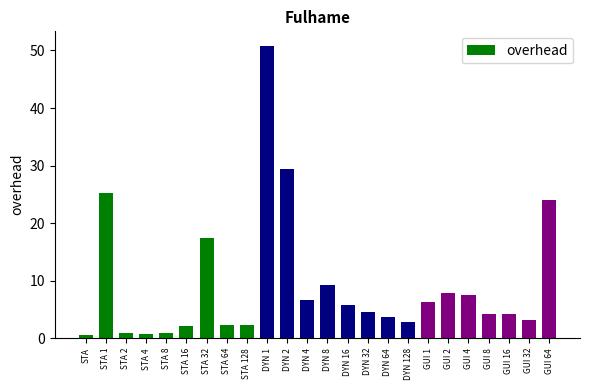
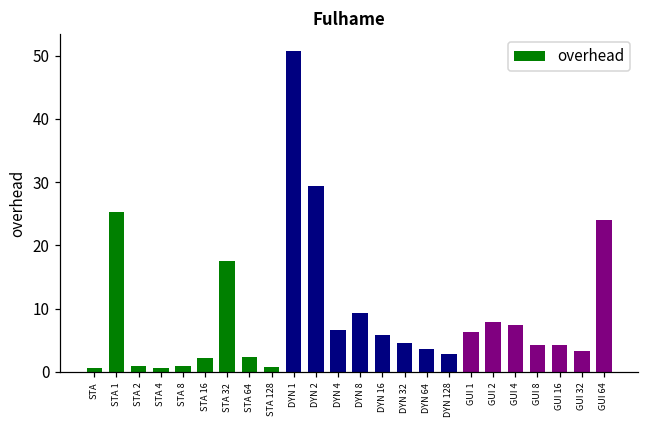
  {
    "STA": 1,
    "STA 1": 25,
    "STA 2": 1,
    "STA 4": 1,
    "STA 8": 1,
    "STA 16": 2,
    "STA 32": 17,
    "STA 64": 2,
-   "STA 128": 2,
+   "STA 128": 1,
    "DYN 1": 51,
    "DYN 2": 29,
    "DYN 4": 7,
    "DYN 8": 9,
    "DYN 16": 6,
    "DYN 32": 5,
    "DYN 64": 4,
    "DYN 128": 3,
    "GUI 1": 6,
    "GUI 2": 8,
    "GUI 4": 7,
    "GUI 8": 4,
    "GUI 16": 4,
    "GUI 32": 3,
    "GUI 64": 24
  }
